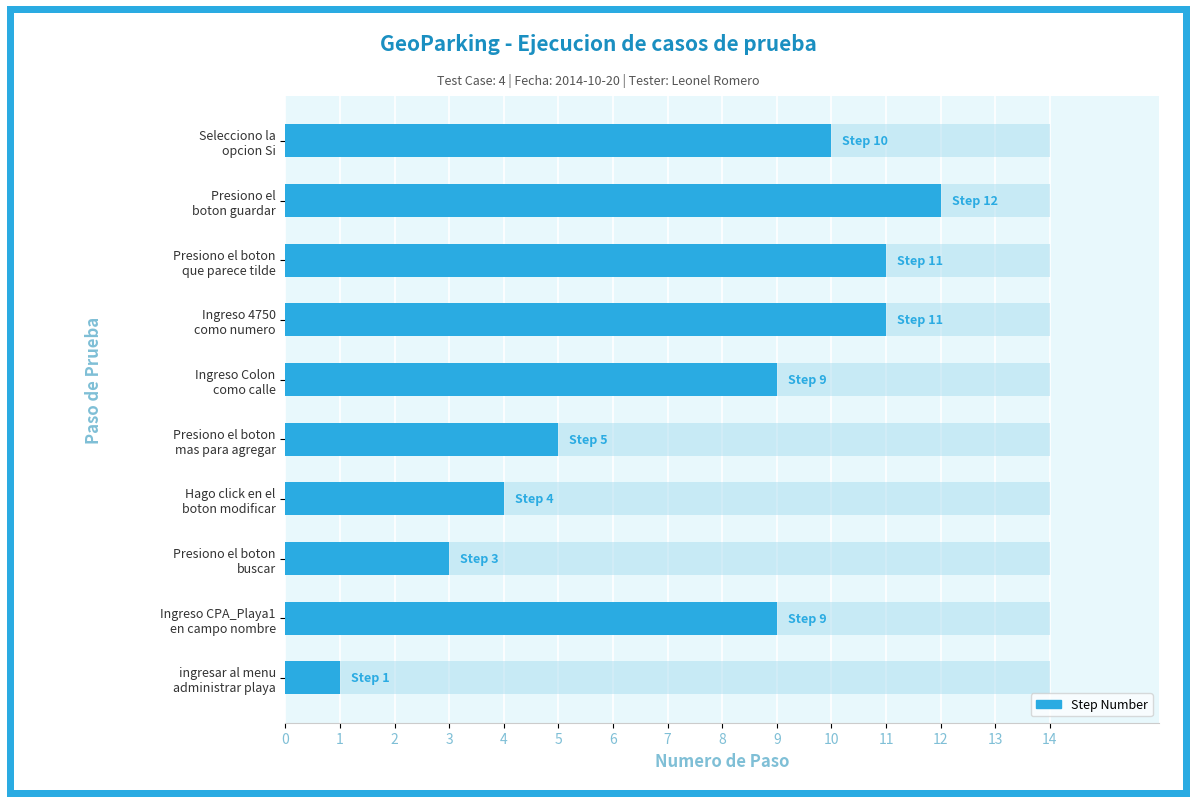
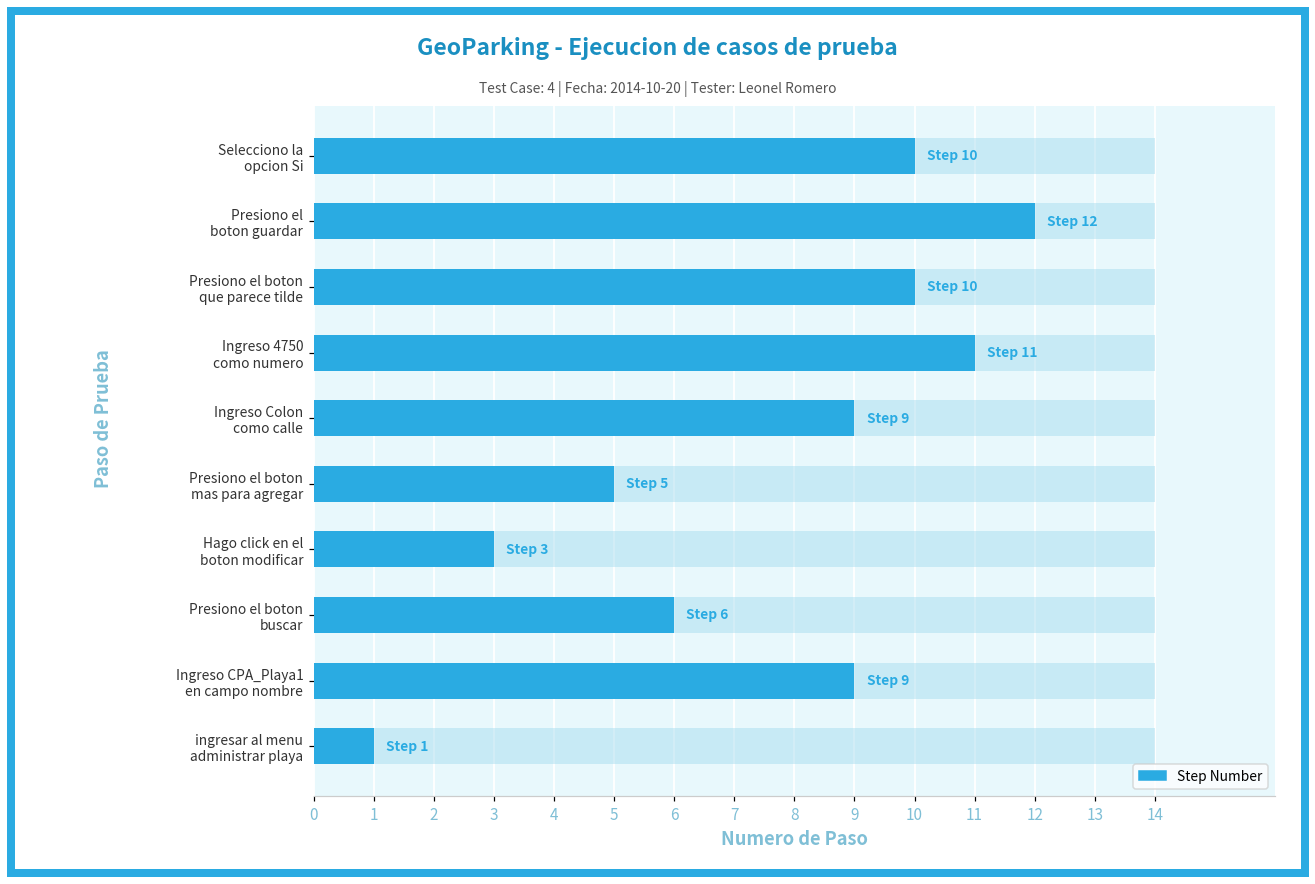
  {
    "Step Number": {
-     "Presiono el boton que parece tilde": 11,
-     "Hago click en el boton modificar": 4,
-     "Presiono el boton buscar": 3
+     "Presiono el boton que parece tilde": 10,
+     "Hago click en el boton modificar": 3,
+     "Presiono el boton buscar": 6
    }
  }
